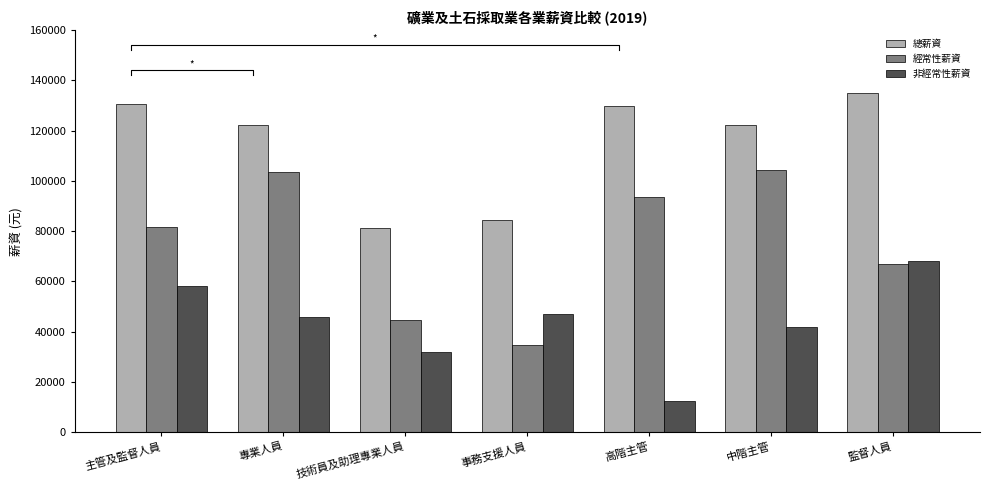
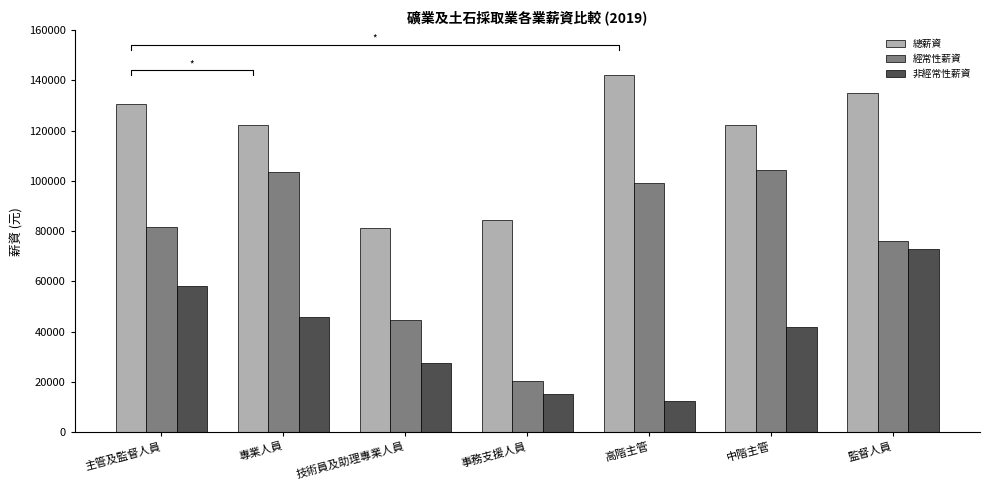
  {
    "總薪資": {
      "主管及監督人員": 131000,
      "專業人員": 122000,
      "技術員及助理專業人員": 81000,
      "事務支援人員": 84000,
-     "高階主管": 130000,
+     "高階主管": 142000,
      "中階主管": 122000,
      "監督人員": 135000
    },
    "經常性薪資": {
      "主管及監督人員": 82000,
      "專業人員": 104000,
      "技術員及助理專業人員": 45000,
-     "事務支援人員": 35000,
-     "高階主管": 94000,
+     "事務支援人員": 21000,
+     "高階主管": 99000,
      "中階主管": 104000,
-     "監督人員": 67000
+     "監督人員": 76000
    },
    "非經常性薪資": {
      "主管及監督人員": 58000,
      "專業人員": 46000,
-     "技術員及助理專業人員": 32000,
-     "事務支援人員": 47000,
+     "技術員及助理專業人員": 28000,
+     "事務支援人員": 15000,
      "高階主管": 13000,
      "中階主管": 42000,
-     "監督人員": 68000
+     "監督人員": 73000
    }
  }
